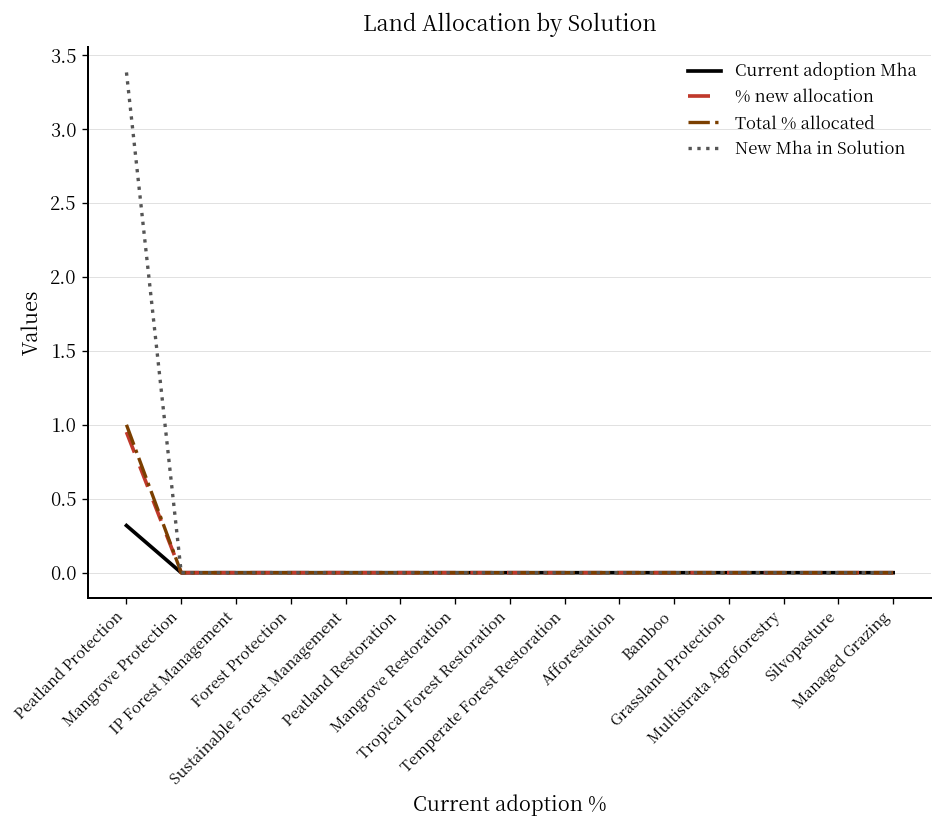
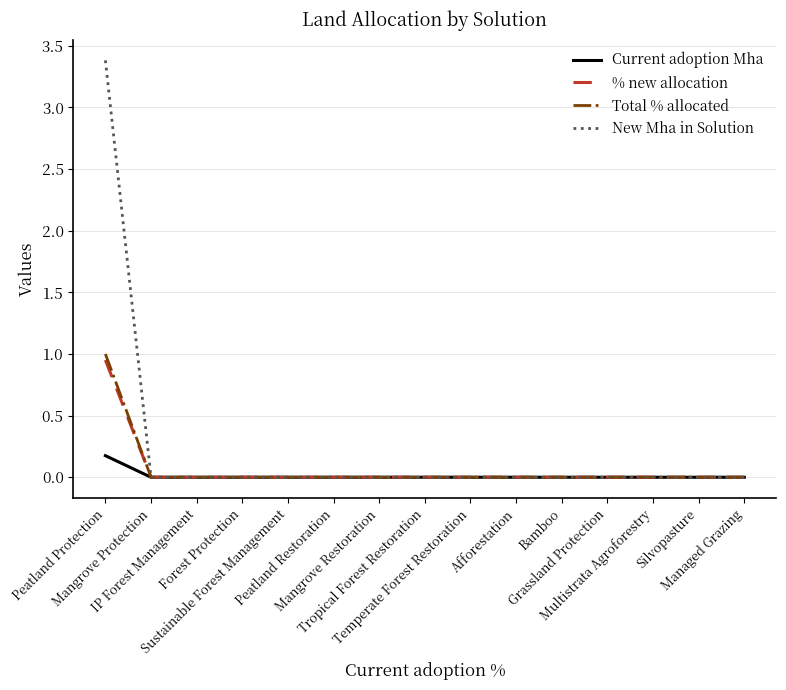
  {
    "Current adoption Mha": {
-     "Peatland Protection": 0.32
+     "Peatland Protection": 0.18
    },
    "% new allocation": {
      "Peatland Protection": 0.95
    },
    "Total % allocated": {
      "Peatland Protection": 1.00
    },
    "New Mha in Solution": {
      "Peatland Protection": 3.38
    }
  }
